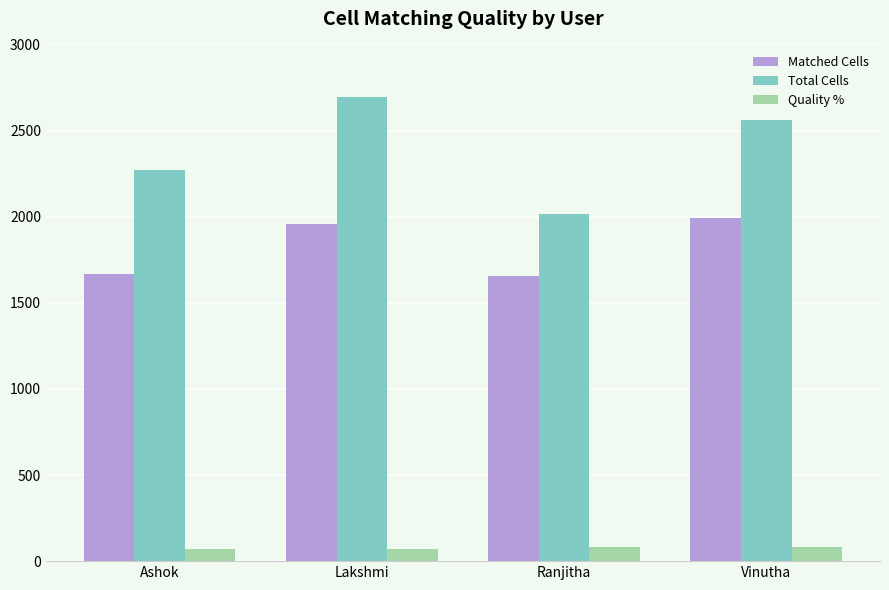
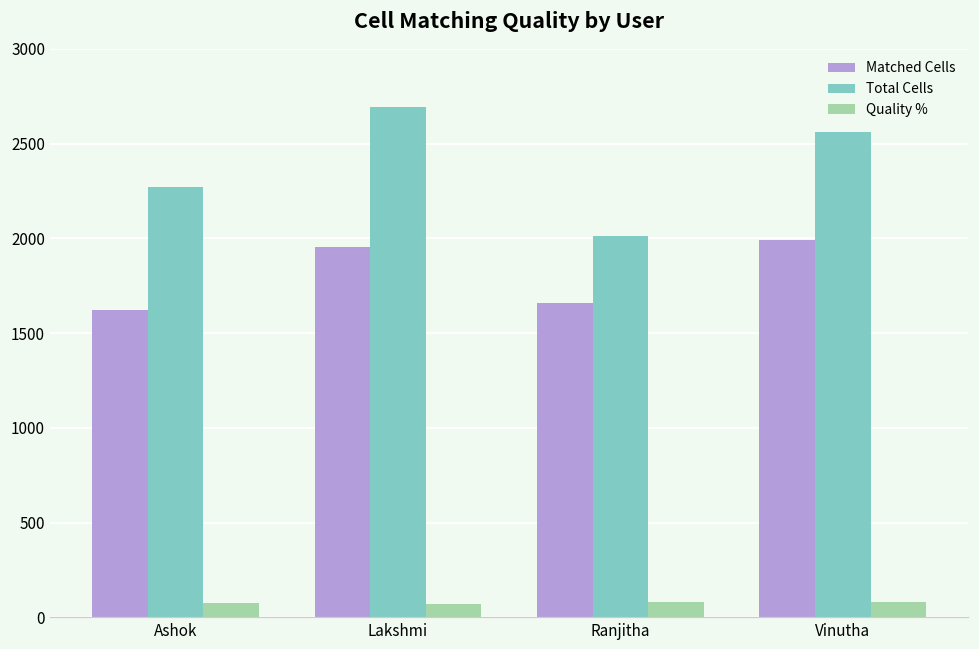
  {
    "Matched Cells": {
-     "Ashok": 1670,
+     "Ashok": 1620,
      "Lakshmi": 1960,
      "Ranjitha": 1660,
      "Vinutha": 1990
    }
  }
